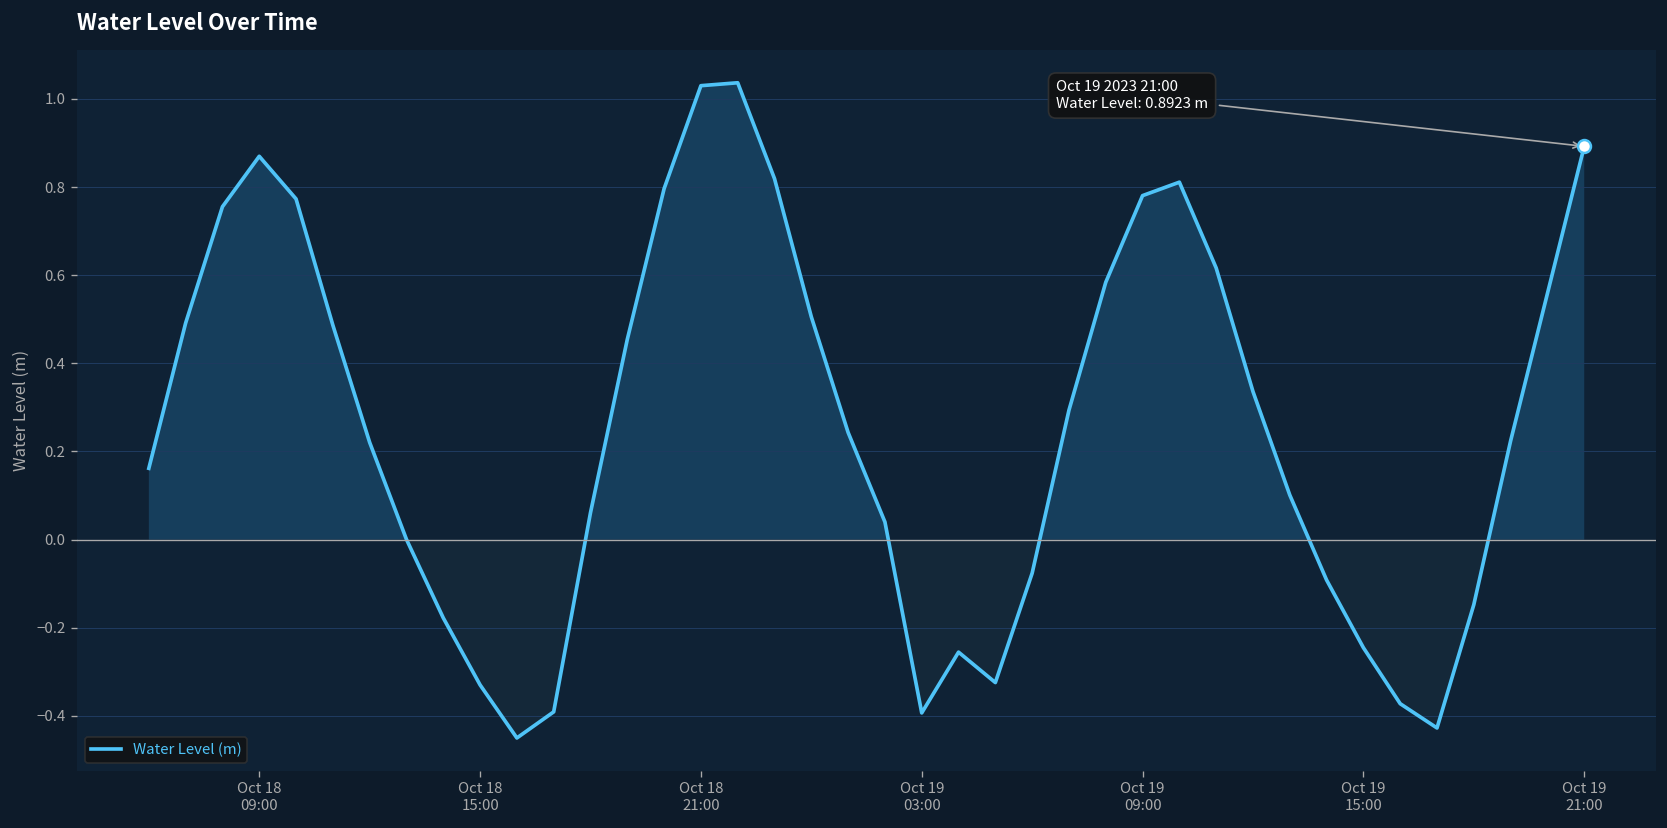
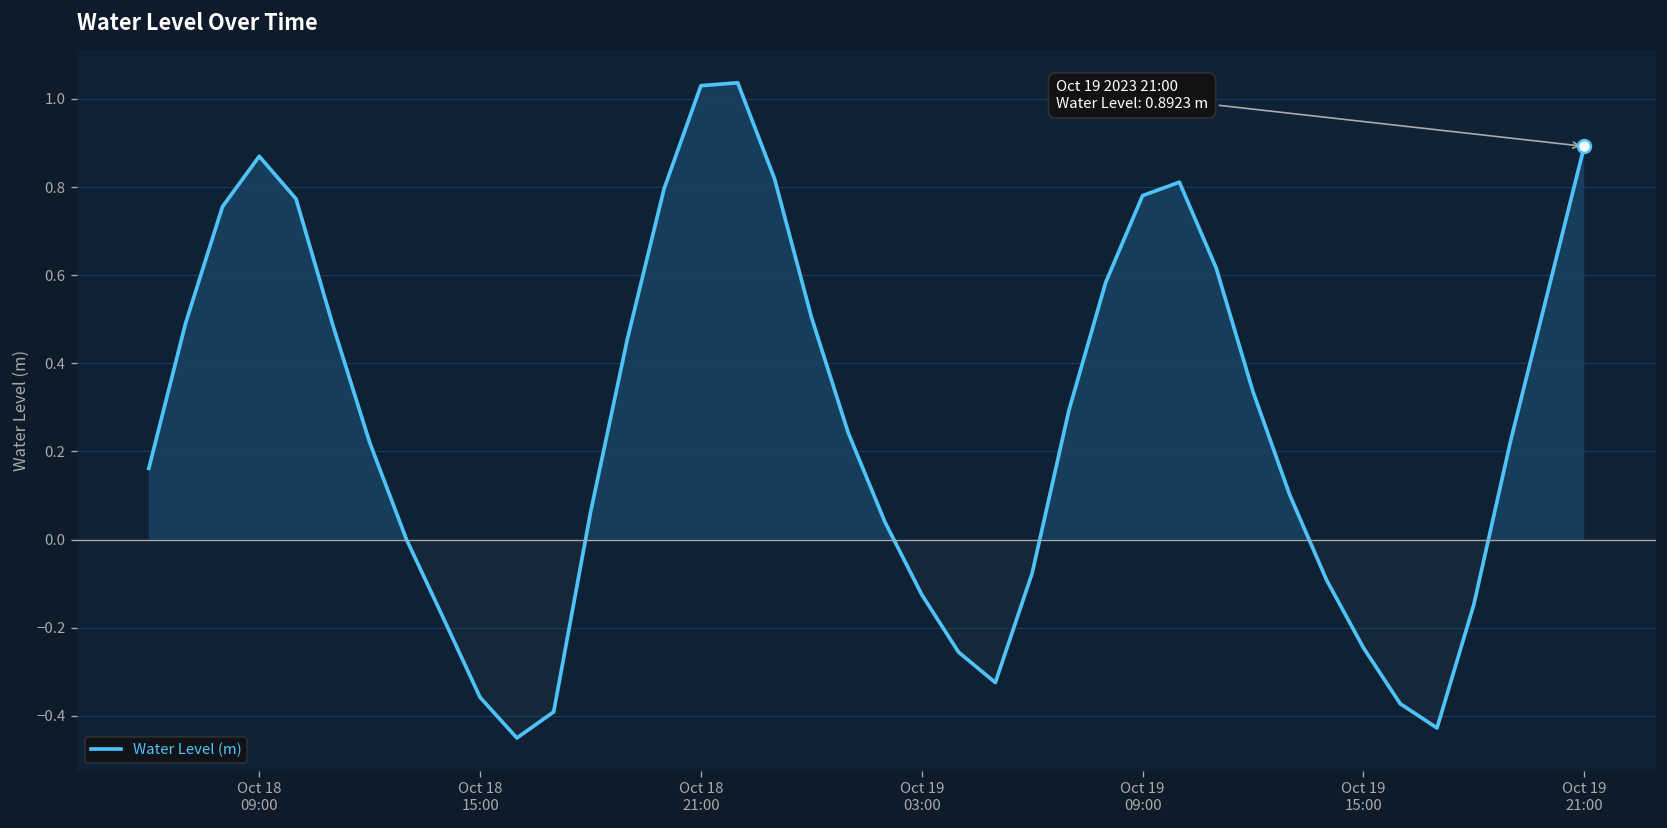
  {
    "Water Level (m)": {
      "Oct 18 09:00": 0.87,
-     "Oct 18 15:00": -0.33,
+     "Oct 18 15:00": -0.36,
      "Oct 18 21:00": 1.03,
-     "Oct 19 03:00": -0.39,
+     "Oct 19 03:00": -0.12,
      "Oct 19 09:00": 0.78,
      "Oct 19 15:00": -0.25
    }
  }
